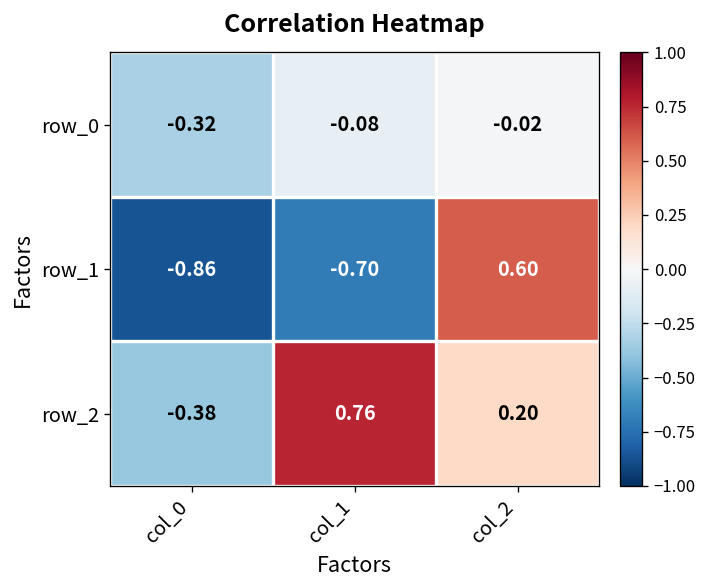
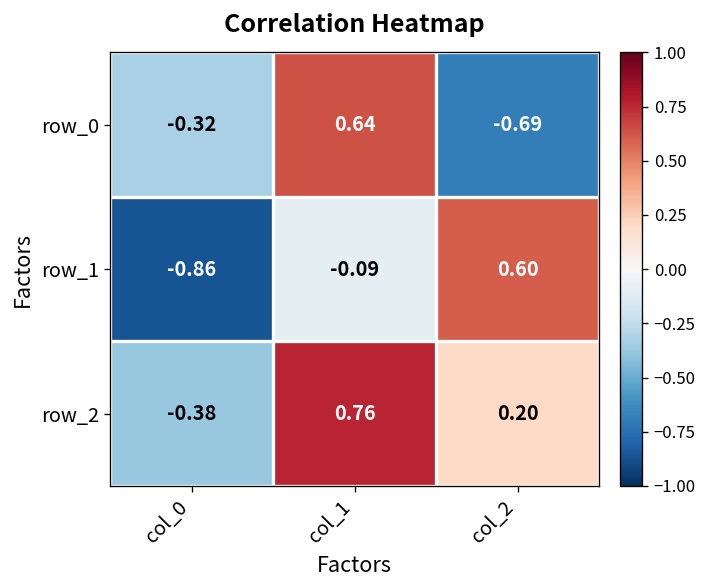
  {
    "row_0": {
      "col_0": -0.32,
-     "col_1": -0.08,
-     "col_2": -0.02
+     "col_1": 0.64,
+     "col_2": -0.69
    },
    "row_1": {
      "col_0": -0.86,
-     "col_1": -0.70,
+     "col_1": -0.09,
      "col_2": 0.60
    },
    "row_2": {
      "col_0": -0.38,
      "col_1": 0.76,
      "col_2": 0.20
    }
  }
